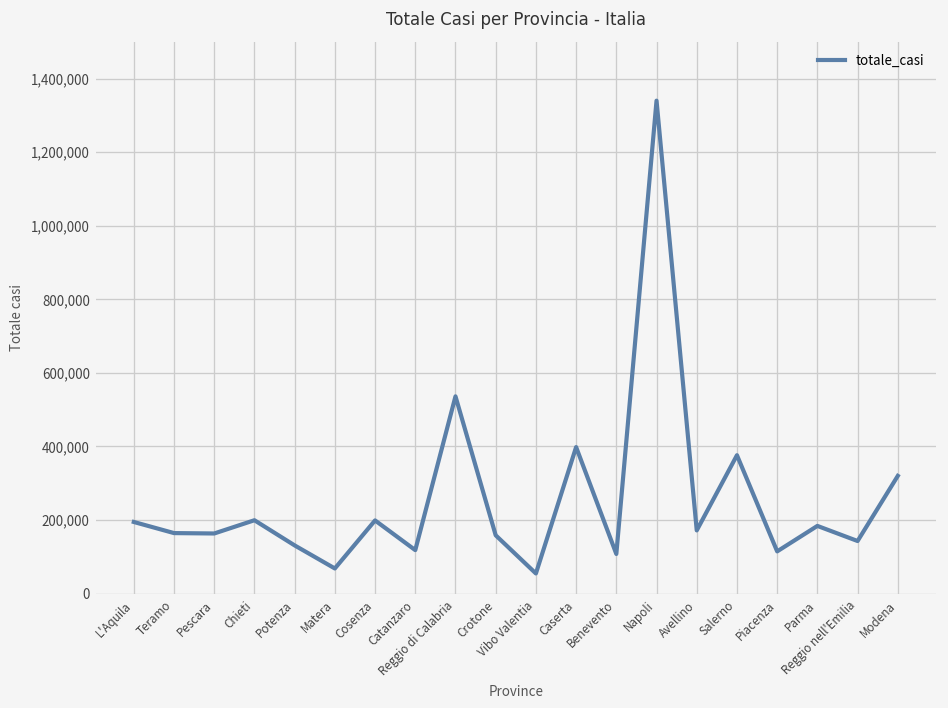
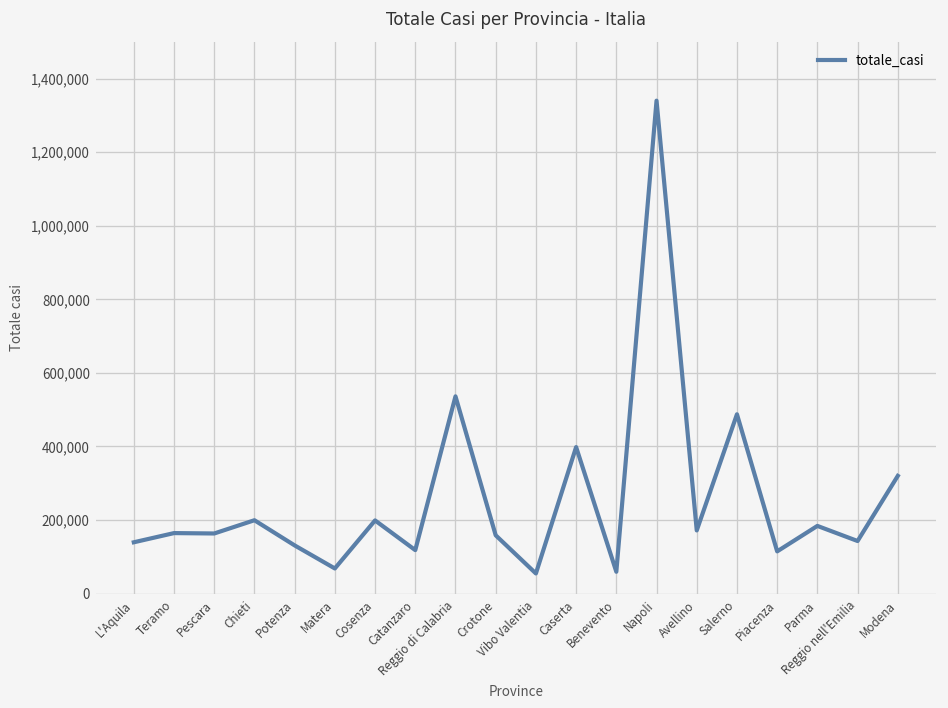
  {
-   "L'Aquila": "190,000",
+   "L'Aquila": "140,000",
    "Teramo": "160,000",
    "Pescara": "160,000",
    "Chieti": "200,000",
    "Potenza": "130,000",
    "Matera": "70,000",
    "Cosenza": "200,000",
    "Catanzaro": "120,000",
    "Reggio di Calabria": "540,000",
    "Crotone": "160,000",
    "Vibo Valentia": "50,000",
    "Caserta": "400,000",
-   "Benevento": "110,000",
+   "Benevento": "60,000",
    "Napoli": "1,340,000",
    "Avellino": "170,000",
-   "Salerno": "380,000",
+   "Salerno": "490,000",
    "Piacenza": "110,000",
    "Parma": "180,000",
    "Reggio nell'Emilia": "140,000",
    "Modena": "320,000"
  }
